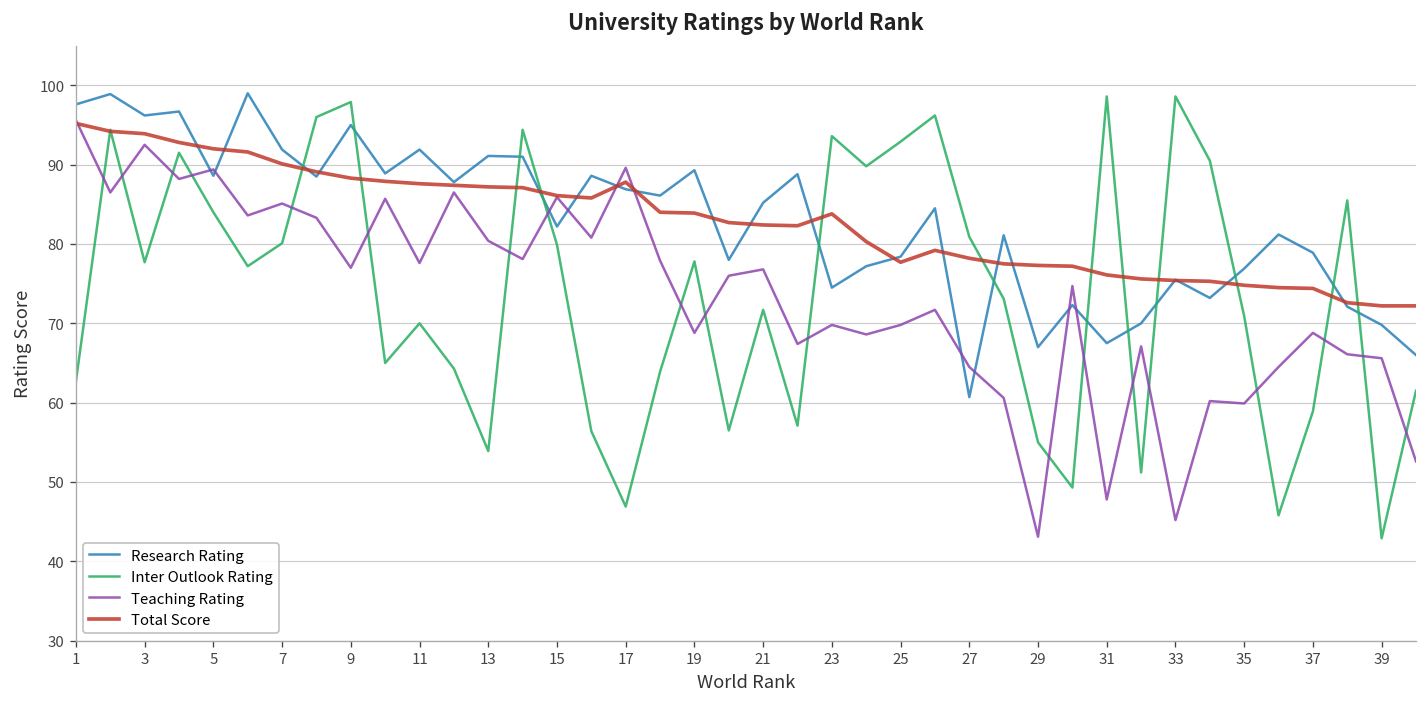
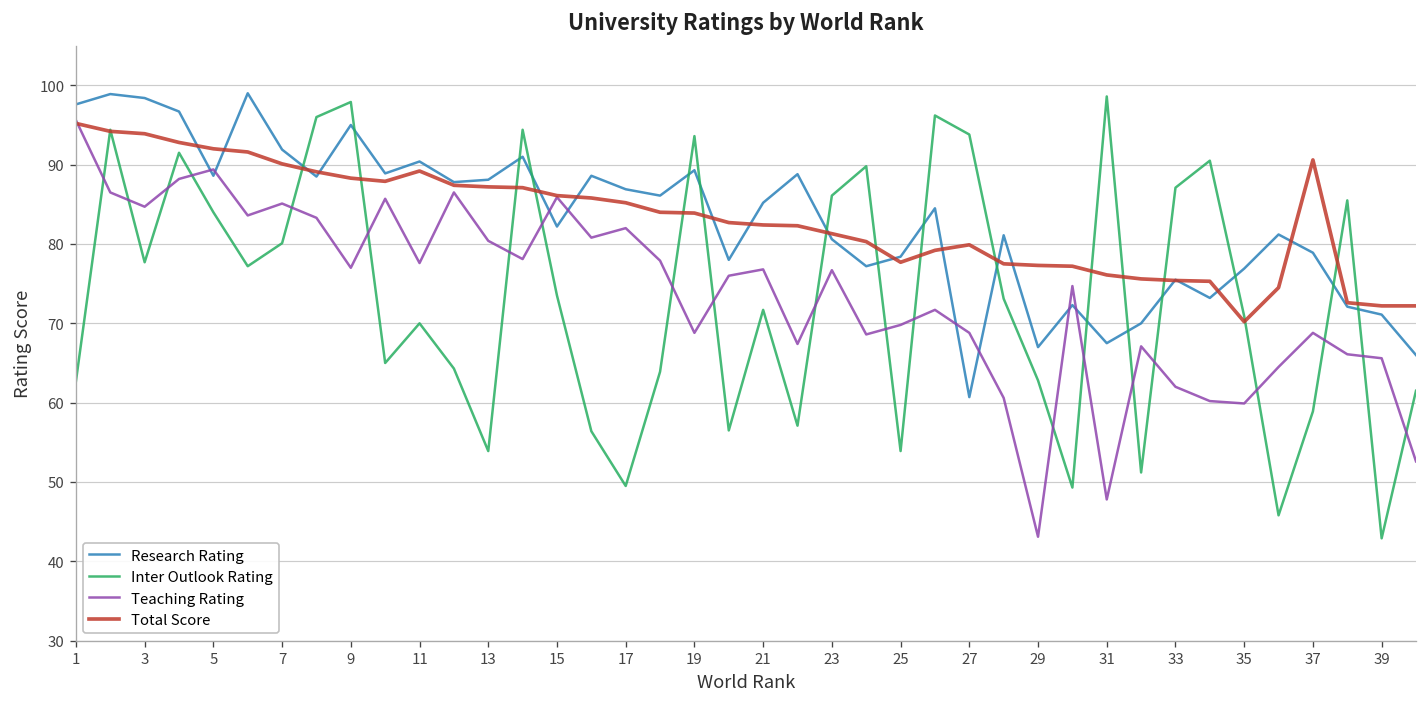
  {
    "Research Rating": {
      "1": 98,
-     "3": 96,
+     "3": 98,
      "5": 89,
      "7": 92,
      "9": 95,
-     "11": 92,
-     "13": 91,
+     "11": 90,
+     "13": 88,
      "15": 82,
      "17": 87,
      "19": 89,
      "21": 85,
-     "23": 75,
+     "23": 81,
      "25": 78,
      "27": 61,
      "29": 67,
      "31": 68,
      "35": 77,
      "37": 79,
-     "39": 70
+     "39": 71
    },
    "Inter Outlook Rating": {
      "1": 63,
      "3": 78,
      "5": 84,
      "7": 80,
      "9": 98,
      "11": 70,
      "13": 54,
-     "15": 80,
-     "17": 47,
-     "19": 78,
+     "15": 74,
+     "17": 50,
+     "19": 94,
      "21": 72,
-     "23": 94,
-     "25": 93,
-     "27": 81,
-     "29": 55,
+     "23": 86,
+     "25": 54,
+     "27": 94,
+     "29": 63,
      "31": 99,
-     "33": 99,
+     "33": 87,
      "35": 71,
      "37": 59,
      "39": 43
    },
    "Teaching Rating": {
      "1": 96,
-     "3": 93,
+     "3": 85,
      "5": 89,
      "7": 85,
      "9": 77,
      "11": 78,
      "13": 80,
-     "17": 90,
+     "17": 82,
      "19": 69,
      "21": 77,
-     "23": 70,
+     "23": 77,
      "25": 70,
-     "27": 65,
+     "27": 69,
      "29": 43,
      "31": 48,
-     "33": 45,
+     "33": 62,
      "35": 60,
      "37": 69,
      "39": 66
    },
    "Total Score": {
      "1": 95,
      "3": 94,
      "5": 92,
      "7": 90,
      "9": 88,
-     "11": 88,
+     "11": 89,
      "13": 87,
-     "17": 88,
+     "17": 85,
      "19": 84,
      "21": 82,
-     "23": 84,
+     "23": 81,
      "25": 78,
-     "27": 78,
+     "27": 80,
      "29": 77,
      "31": 76,
-     "35": 75,
-     "37": 74,
+     "35": 70,
+     "37": 91,
      "39": 72
    }
  }
